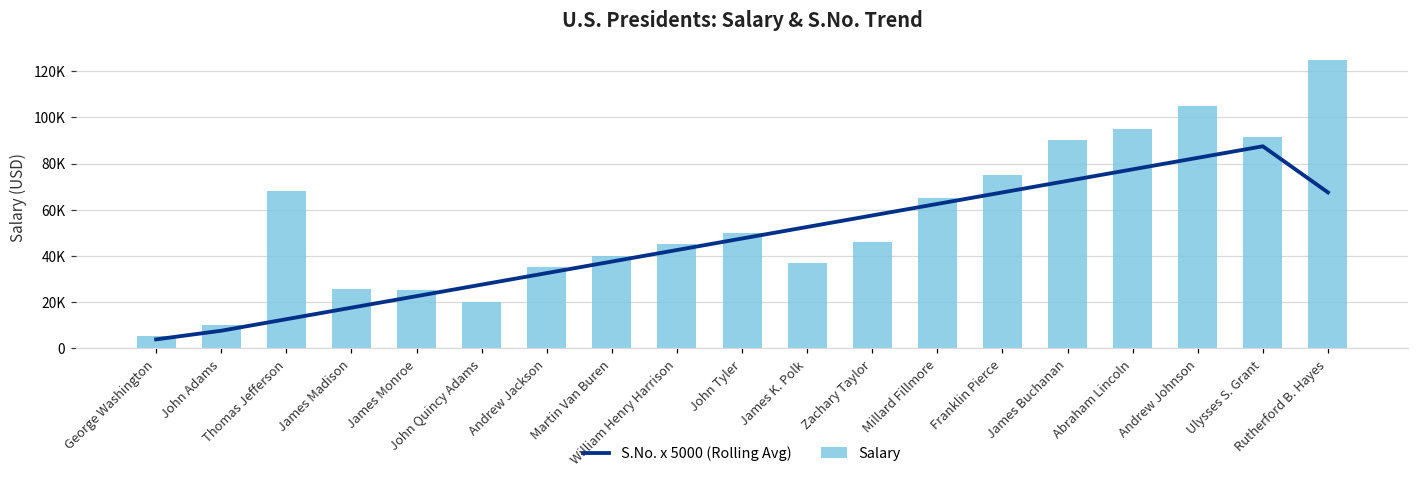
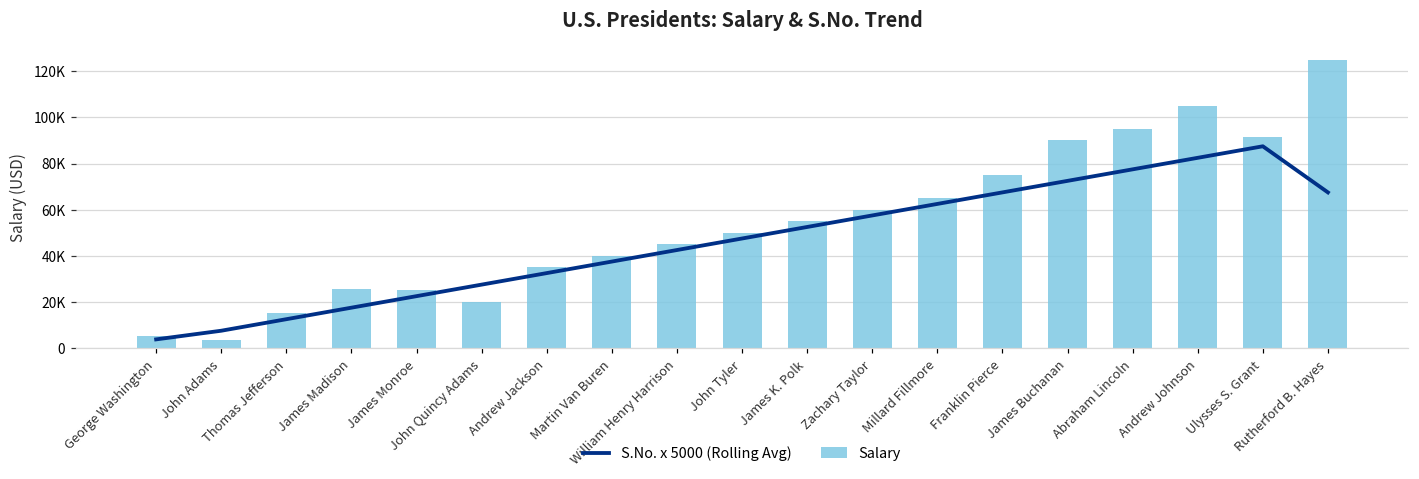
  {
    "S.No. x 5000 (Rolling Avg)": {
      "George Washington": 4000,
      "John Adams": 8000,
      "Thomas Jefferson": 13000,
      "James Madison": 18000,
      "James Monroe": 23000,
      "John Quincy Adams": 28000,
      "Andrew Jackson": 33000,
      "Martin Van Buren": 38000,
      "William Henry Harrison": 43000,
      "John Tyler": 48000,
      "James K. Polk": 53000,
      "Zachary Taylor": 58000,
      "Millard Fillmore": 63000,
      "Franklin Pierce": 68000,
      "James Buchanan": 73000,
      "Abraham Lincoln": 78000,
      "Andrew Johnson": 83000,
      "Ulysses S. Grant": 88000,
      "Rutherford B. Hayes": 68000
    },
    "Salary": {
      "George Washington": 5000,
-     "John Adams": 10000,
-     "Thomas Jefferson": 68000,
+     "John Adams": 3000,
+     "Thomas Jefferson": 15000,
      "James Madison": 26000,
      "James Monroe": 25000,
      "John Quincy Adams": 20000,
      "Andrew Jackson": 35000,
      "Martin Van Buren": 40000,
      "William Henry Harrison": 45000,
      "John Tyler": 50000,
-     "James K. Polk": 37000,
-     "Zachary Taylor": 46000,
+     "James K. Polk": 55000,
+     "Zachary Taylor": 60000,
      "Millard Fillmore": 65000,
      "Franklin Pierce": 75000,
      "James Buchanan": 90000,
      "Abraham Lincoln": 95000,
      "Andrew Johnson": 105000,
      "Ulysses S. Grant": 92000,
      "Rutherford B. Hayes": 125000
    }
  }
